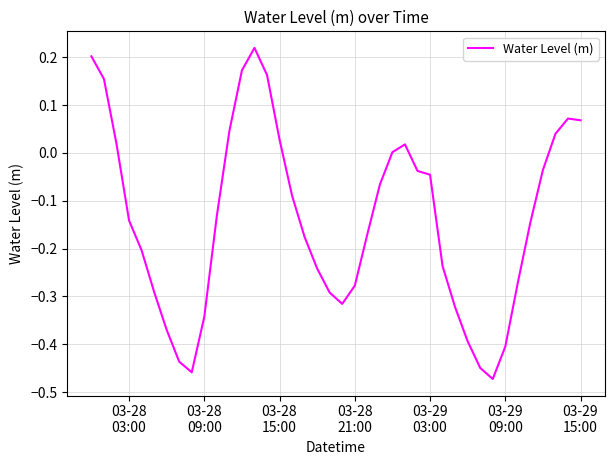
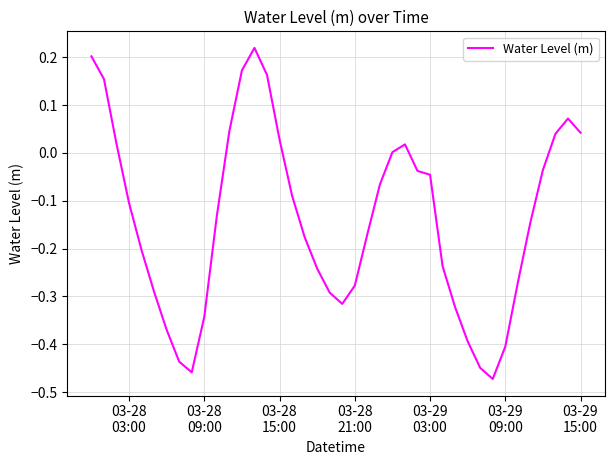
  {
-   "03-28 03:00": -0.14,
+   "03-28 03:00": -0.10,
    "03-28 09:00": -0.34,
    "03-28 15:00": 0.03,
    "03-28 21:00": -0.28,
    "03-29 03:00": -0.05,
    "03-29 09:00": -0.41,
-   "03-29 15:00": 0.07
+   "03-29 15:00": 0.04
  }
